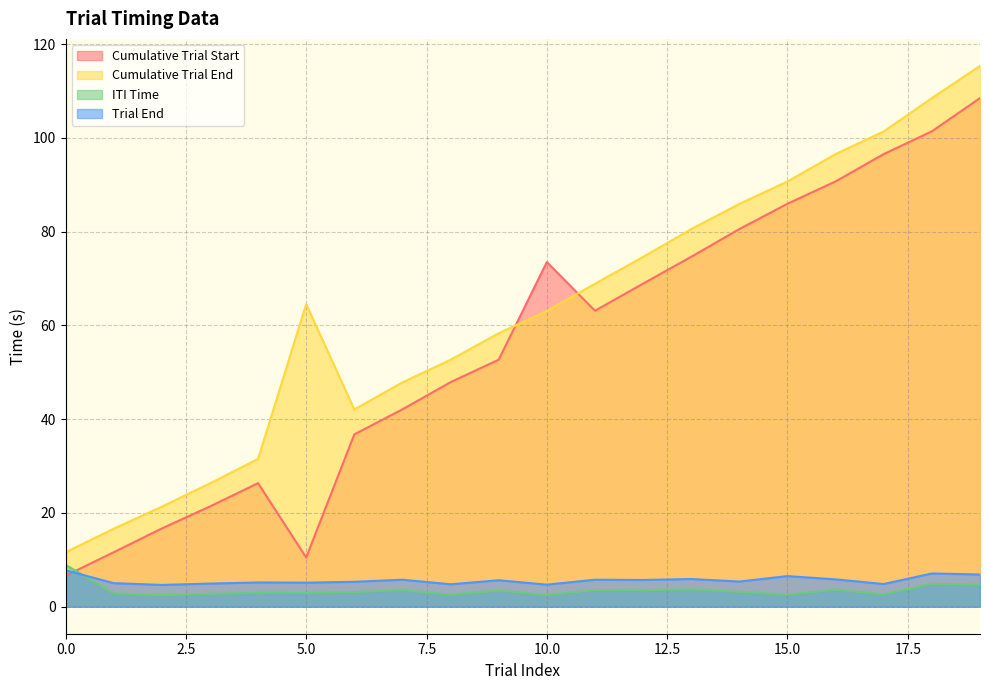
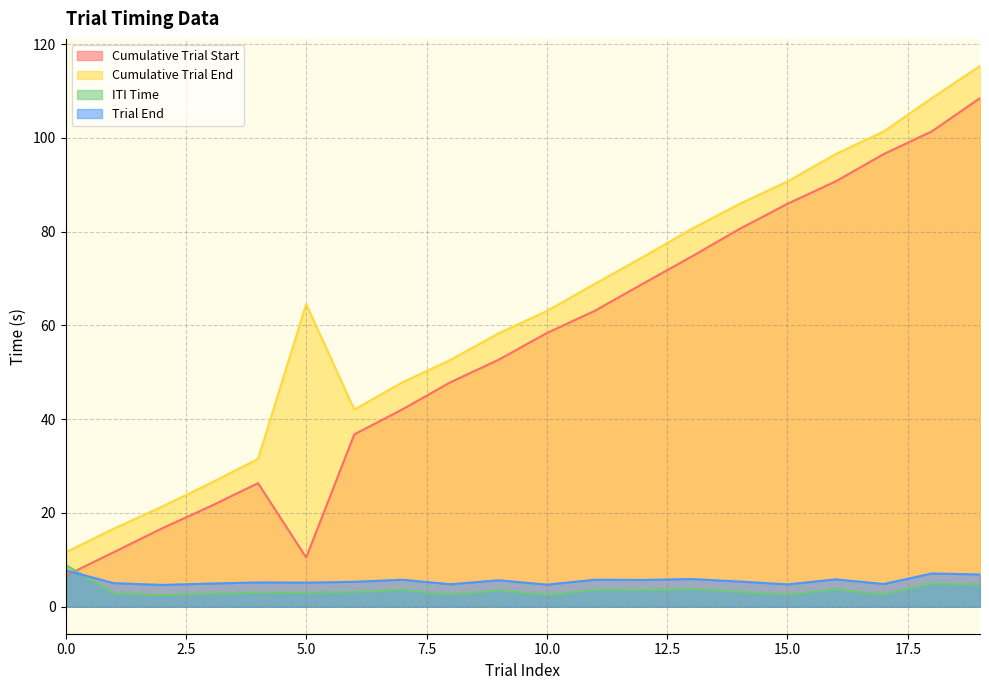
  {
    "Cumulative Trial Start": {
      "0.0": 7,
      "5.0": 10,
-     "10.0": 73,
+     "10.0": 58,
      "15.0": 86
    },
    "Cumulative Trial End": {
      "0.0": 12,
      "5.0": 65,
      "10.0": 63,
      "15.0": 91
    },
    "ITI Time": {
      "0.0": 9,
      "5.0": 3,
      "10.0": 2,
      "15.0": 3
    },
    "Trial End": {
      "0.0": 8,
      "5.0": 5,
      "10.0": 5,
-     "15.0": 7
+     "15.0": 5
    }
  }
